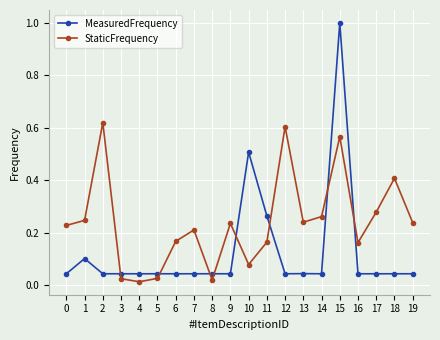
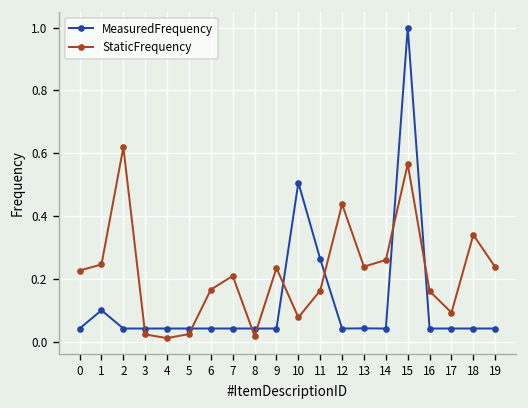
  {
    "MeasuredFrequency": {
      "0": 0.04,
      "1": 0.10,
      "2": 0.04,
      "3": 0.04,
      "4": 0.04,
      "5": 0.04,
      "6": 0.04,
      "7": 0.04,
      "8": 0.04,
      "9": 0.04,
      "10": 0.51,
      "11": 0.26,
      "12": 0.04,
      "13": 0.04,
      "14": 0.04,
      "15": 1.00,
      "16": 0.04,
      "17": 0.04,
      "18": 0.04,
      "19": 0.04
    },
    "StaticFrequency": {
      "0": 0.23,
      "1": 0.25,
      "2": 0.62,
      "3": 0.02,
      "4": 0.01,
      "5": 0.03,
      "6": 0.17,
      "7": 0.21,
      "8": 0.02,
      "9": 0.24,
      "10": 0.08,
      "11": 0.16,
-     "12": 0.60,
+     "12": 0.44,
      "13": 0.24,
      "14": 0.26,
      "15": 0.57,
      "16": 0.16,
-     "17": 0.28,
-     "18": 0.41,
+     "17": 0.09,
+     "18": 0.34,
      "19": 0.24
    }
  }
